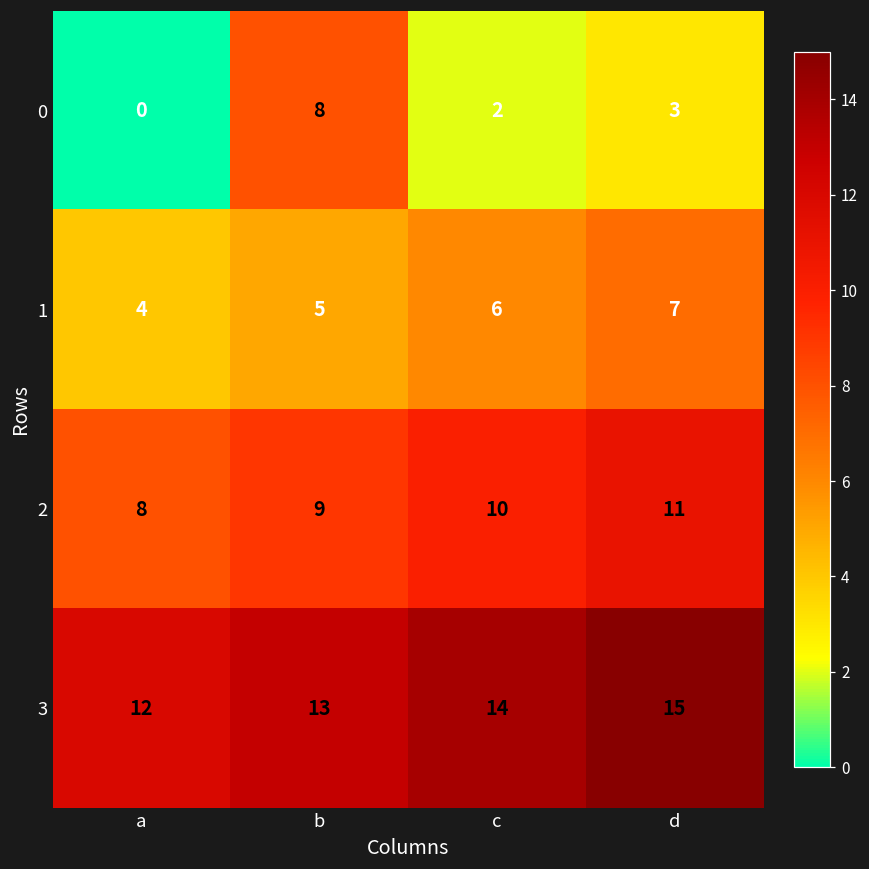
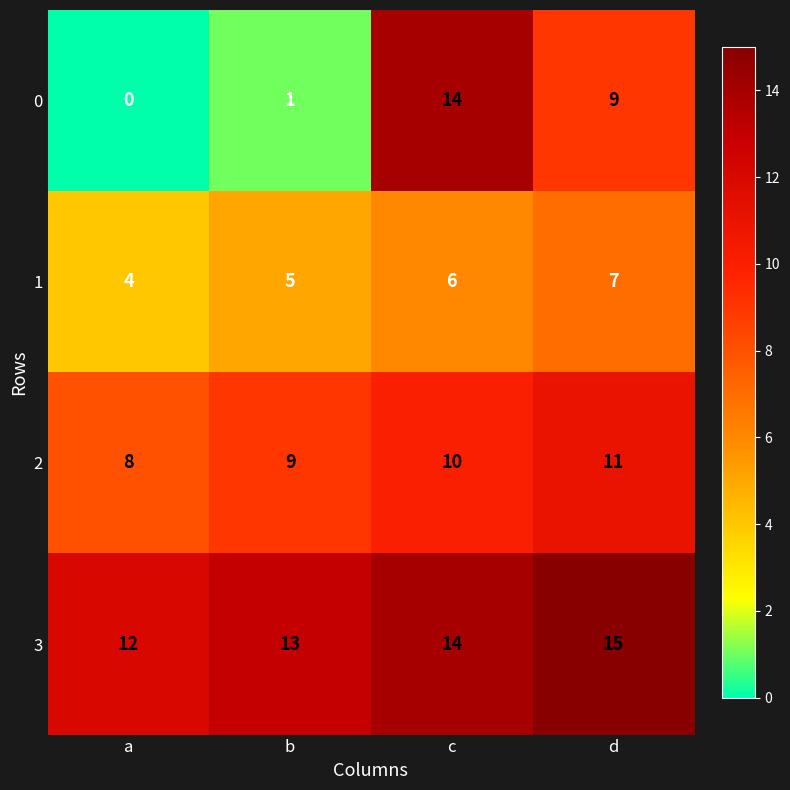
  {
    "0": {
      "a": 0,
-     "b": 8,
-     "c": 2,
-     "d": 3
+     "b": 1,
+     "c": 14,
+     "d": 9
    },
    "1": {
      "a": 4,
      "b": 5,
      "c": 6,
      "d": 7
    },
    "2": {
      "a": 8,
      "b": 9,
      "c": 10,
      "d": 11
    },
    "3": {
      "a": 12,
      "b": 13,
      "c": 14,
      "d": 15
    }
  }
